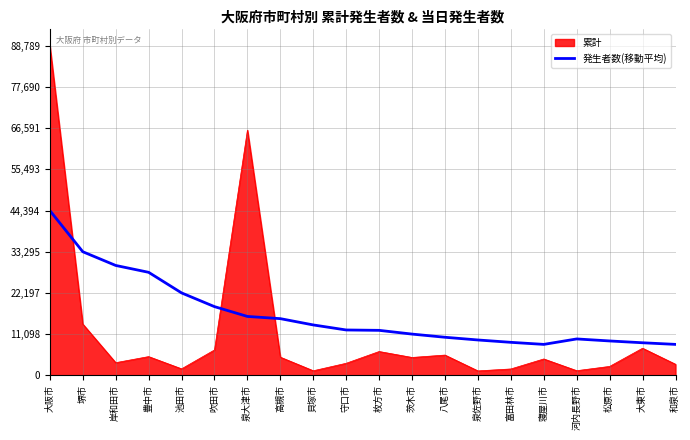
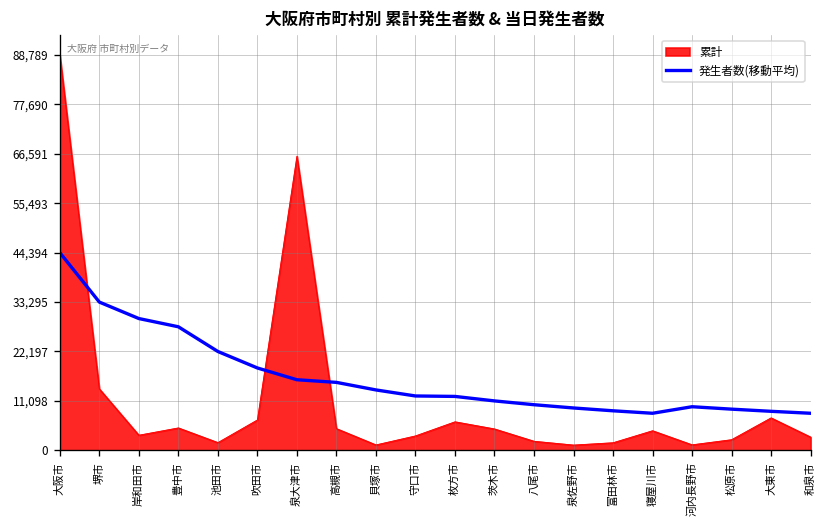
  {
    "累計": {
      "大阪市": "89,000",
      "堺市": "14,000",
      "岸和田市": "3,000",
      "豊中市": "5,000",
      "池田市": "2,000",
      "吹田市": "7,000",
      "泉大津市": "66,000",
      "高槻市": "5,000",
      "貝塚市": "1,000",
      "守口市": "3,000",
      "枚方市": "6,000",
      "茨木市": "5,000",
-     "八尾市": "5,000",
+     "八尾市": "2,000",
      "泉佐野市": "1,000",
      "富田林市": "2,000",
      "寝屋川市": "4,000",
      "河内長野市": "1,000",
      "松原市": "2,000",
      "大東市": "7,000",
      "和泉市": "3,000"
    },
    "発生者数(移動平均)": {
      "大阪市": "44,000",
      "堺市": "33,000",
      "岸和田市": "30,000",
      "豊中市": "28,000",
      "池田市": "22,000",
      "吹田市": "18,000",
      "泉大津市": "16,000",
      "高槻市": "15,000",
      "貝塚市": "14,000",
      "守口市": "12,000",
      "枚方市": "12,000",
      "茨木市": "11,000",
      "八尾市": "10,000",
      "泉佐野市": "10,000",
      "富田林市": "9,000",
      "寝屋川市": "8,000",
      "河内長野市": "10,000",
      "松原市": "9,000",
      "大東市": "9,000",
      "和泉市": "8,000"
    }
  }
